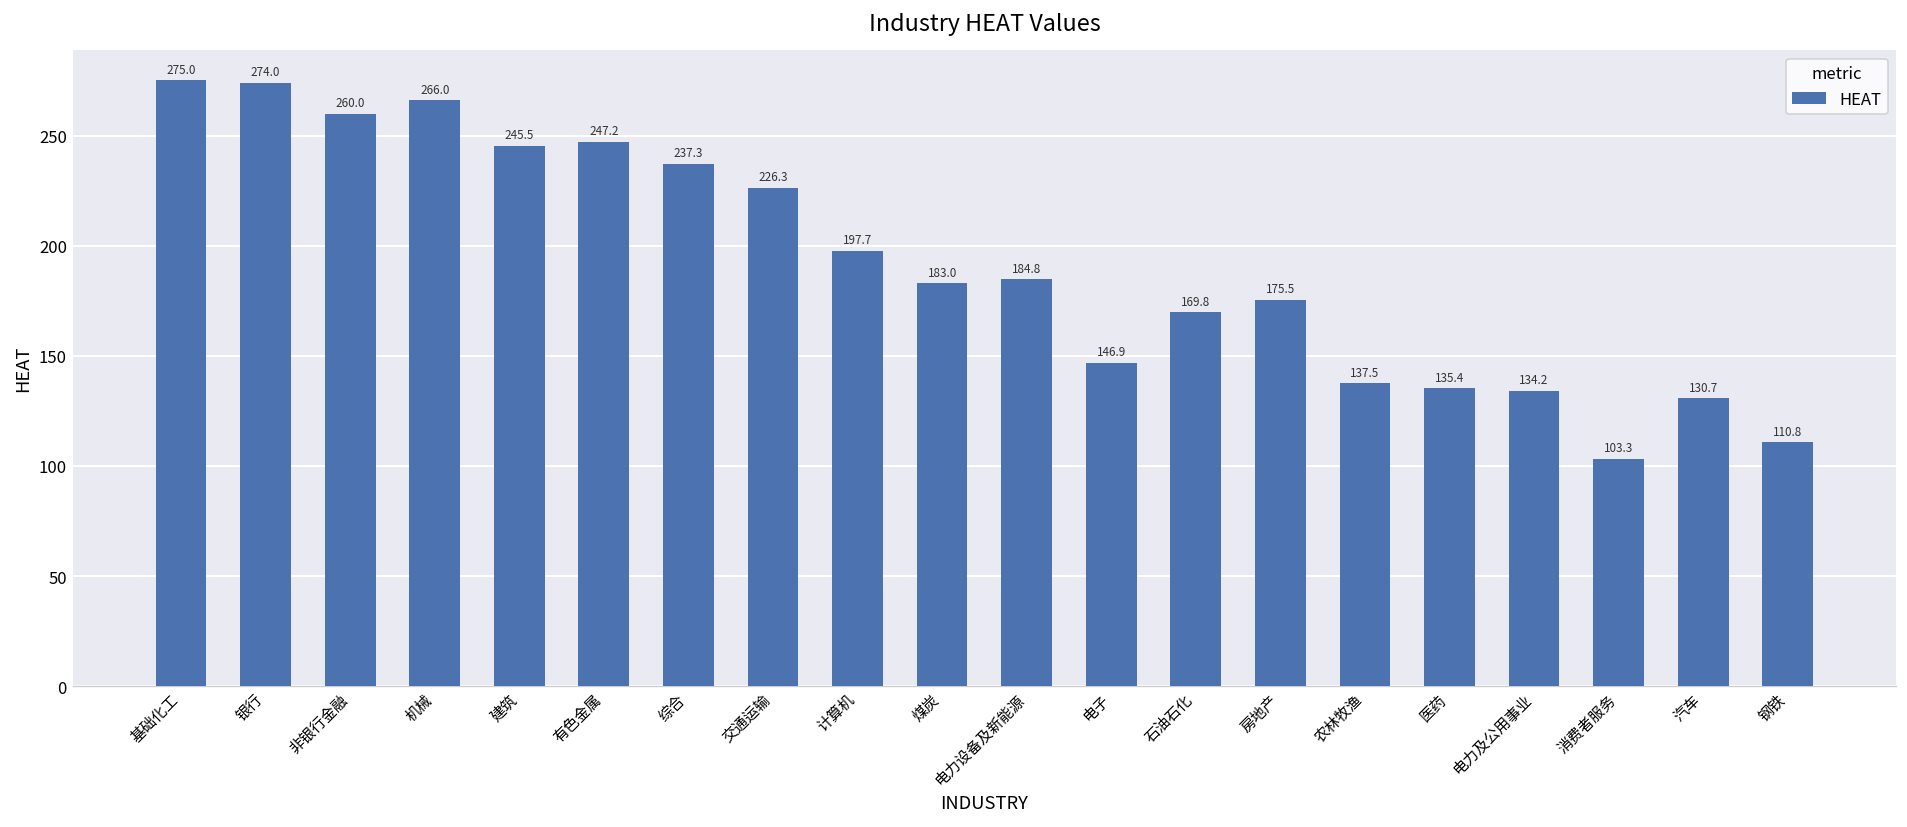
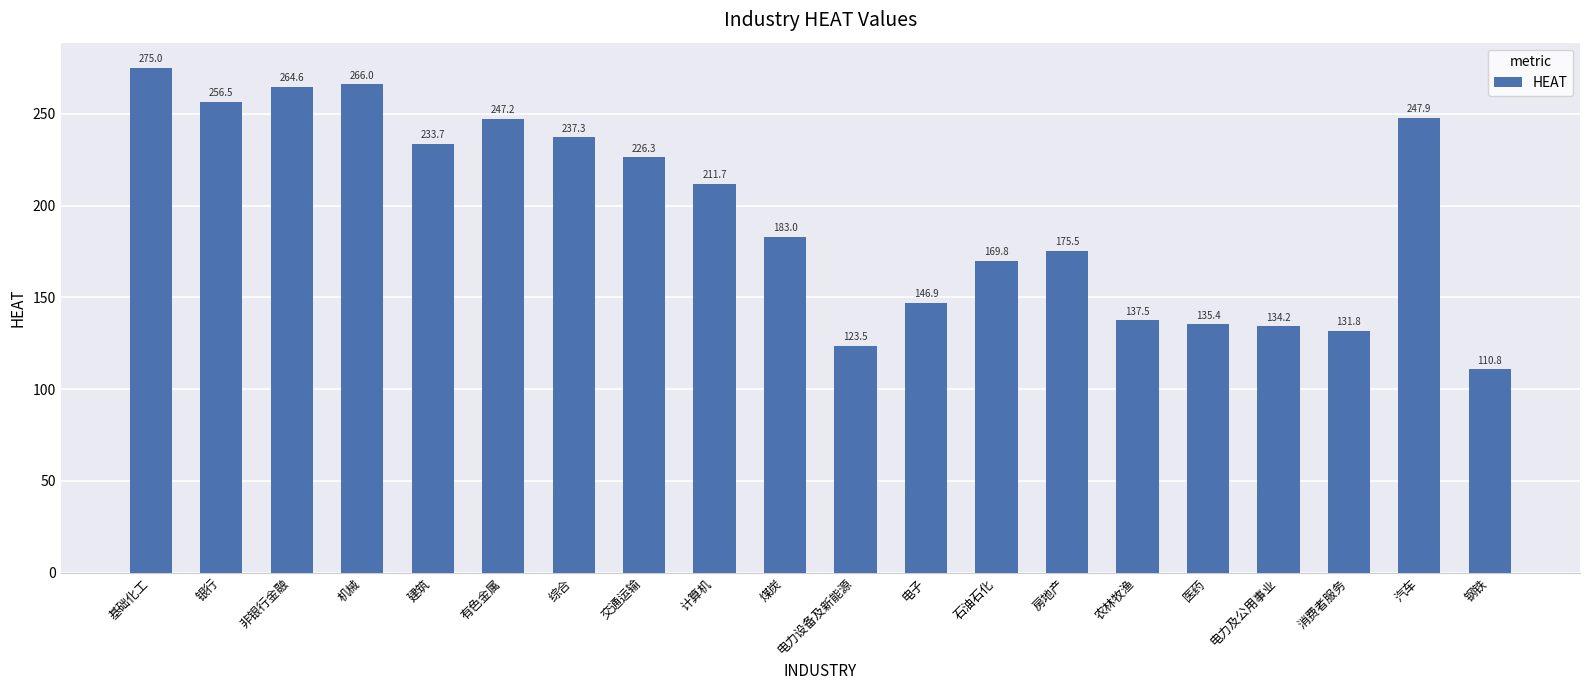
  {
    "基础化工": 275.0,
-   "银行": 274.0,
-   "非银行金融": 260.0,
+   "银行": 256.5,
+   "非银行金融": 264.6,
    "机械": 266.0,
-   "建筑": 245.5,
+   "建筑": 233.7,
    "有色金属": 247.2,
    "综合": 237.3,
    "交通运输": 226.3,
-   "计算机": 197.7,
+   "计算机": 211.7,
    "煤炭": 183.0,
-   "电力设备及新能源": 184.8,
+   "电力设备及新能源": 123.5,
    "电子": 146.9,
    "石油石化": 169.8,
    "房地产": 175.5,
    "农林牧渔": 137.5,
    "医药": 135.4,
    "电力及公用事业": 134.2,
-   "消费者服务": 103.3,
-   "汽车": 130.7,
+   "消费者服务": 131.8,
+   "汽车": 247.9,
    "钢铁": 110.8
  }
